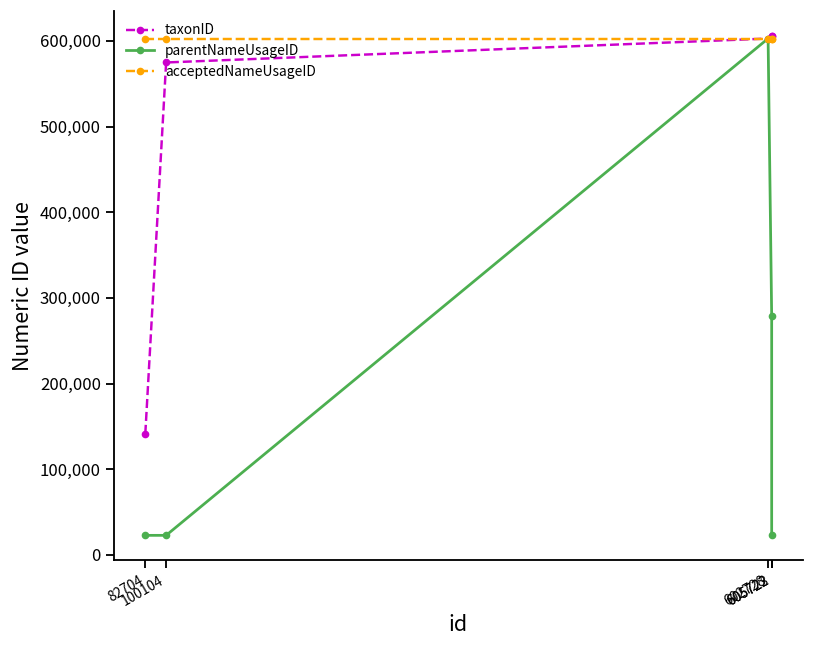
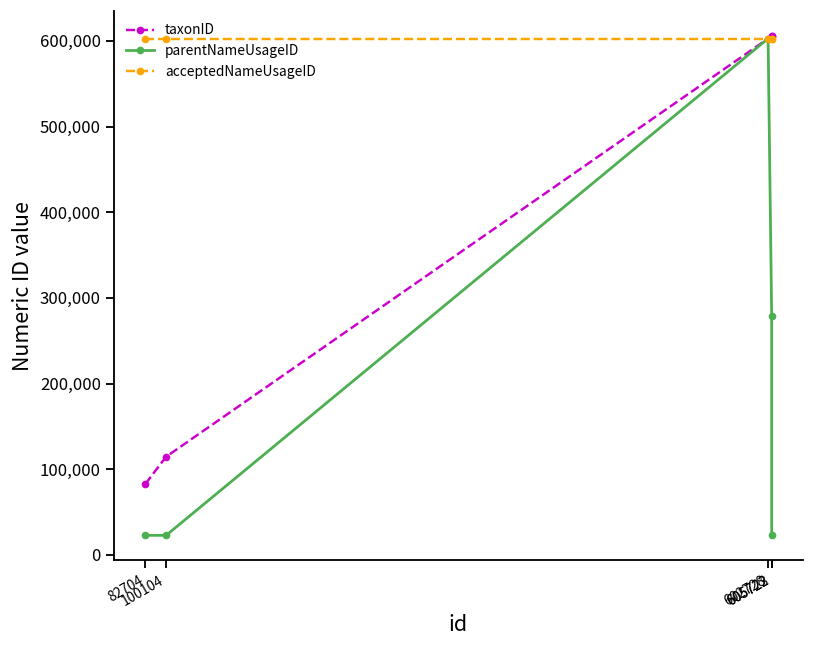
  {
    "taxonID": {
-     "82704": "140,000",
-     "100104": "570,000"
+     "82704": "80,000",
+     "100104": "110,000"
    },
    "parentNameUsageID": {
      "82704": "20,000",
      "100104": "20,000",
      "605722": "280,000",
      "605723": "20,000"
    },
    "acceptedNameUsageID": {
      "82704": "600,000",
      "100104": "600,000"
    }
  }
